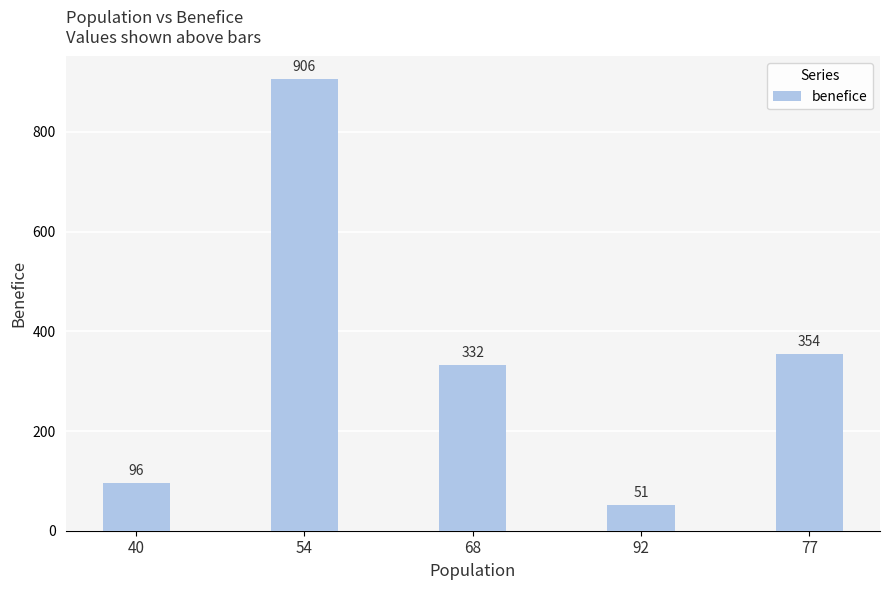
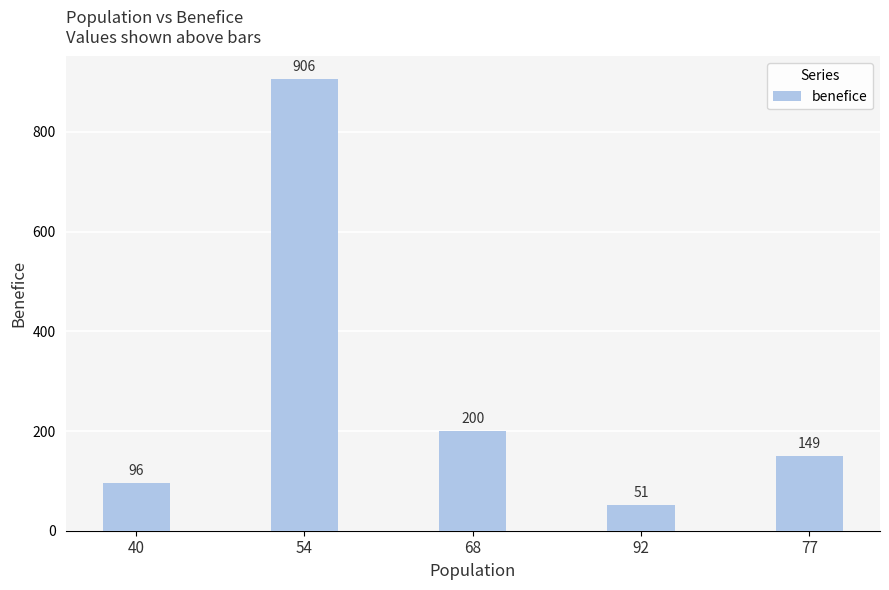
  {
    "40": 96,
    "54": 906,
-   "68": 332,
+   "68": 200,
    "92": 51,
-   "77": 354
+   "77": 149
  }
